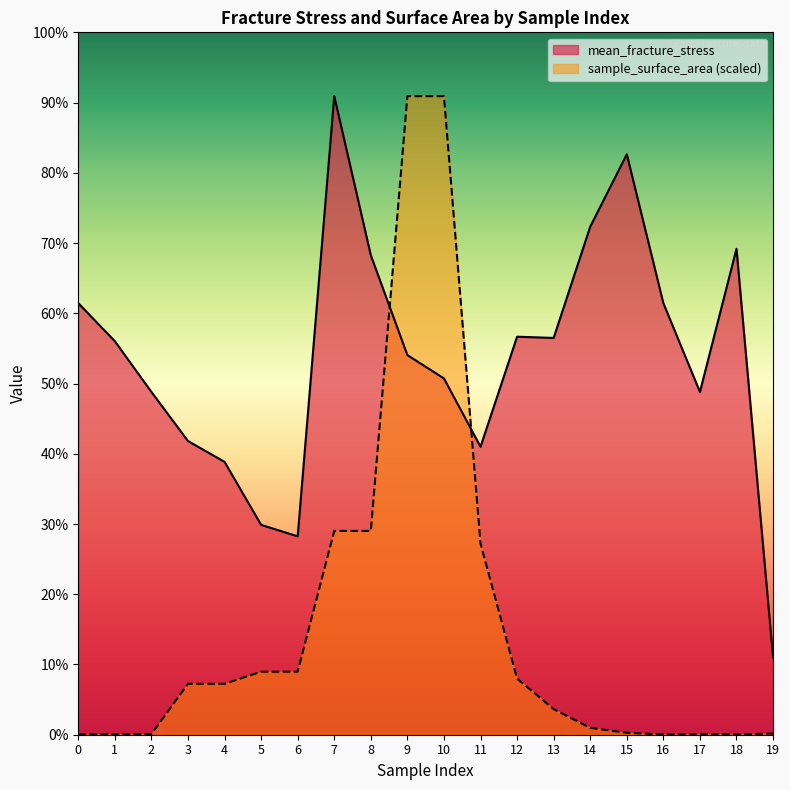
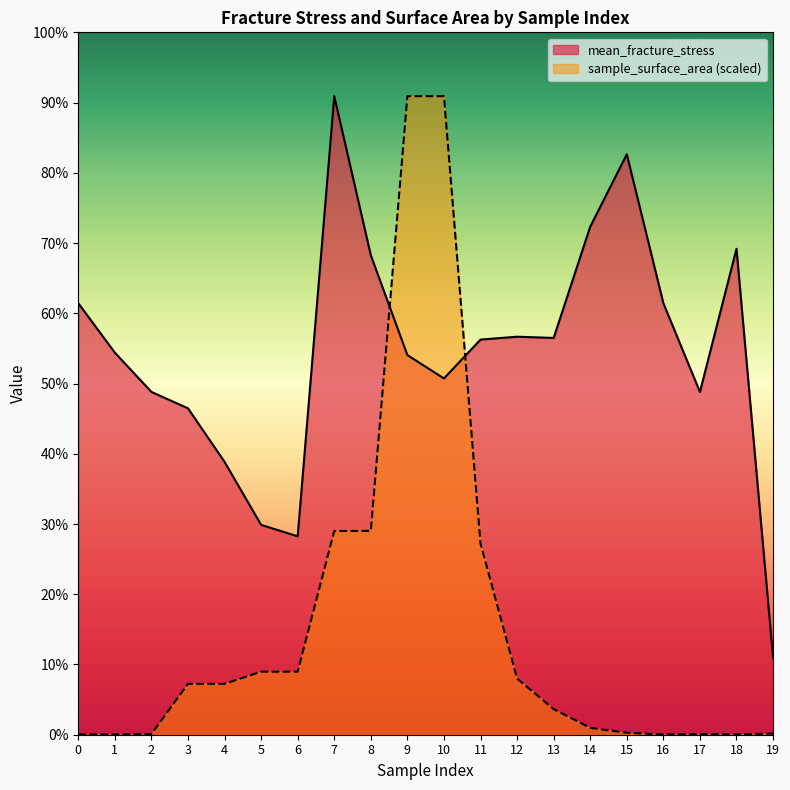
  {
    "mean_fracture_stress": {
      "0": "61%",
-     "1": "56%",
+     "1": "54%",
      "2": "49%",
-     "3": "42%",
+     "3": "46%",
      "4": "39%",
      "5": "30%",
      "6": "28%",
      "7": "91%",
      "8": "68%",
      "9": "54%",
      "10": "51%",
-     "11": "41%",
+     "11": "56%",
      "12": "57%",
      "13": "56%",
      "14": "72%",
      "15": "83%",
      "16": "61%",
      "17": "49%",
      "18": "69%",
      "19": "11%"
    },
    "sample_surface_area (scaled)": {
      "0": "0%",
      "1": "0%",
      "2": "0%",
      "3": "7%",
      "4": "7%",
      "5": "9%",
      "6": "9%",
      "7": "29%",
      "8": "29%",
      "9": "91%",
      "10": "91%",
      "11": "27%",
      "12": "8%",
      "13": "4%",
      "14": "1%",
      "15": "0%",
      "16": "0%",
      "17": "0%",
      "18": "0%",
      "19": "0%"
    }
  }
